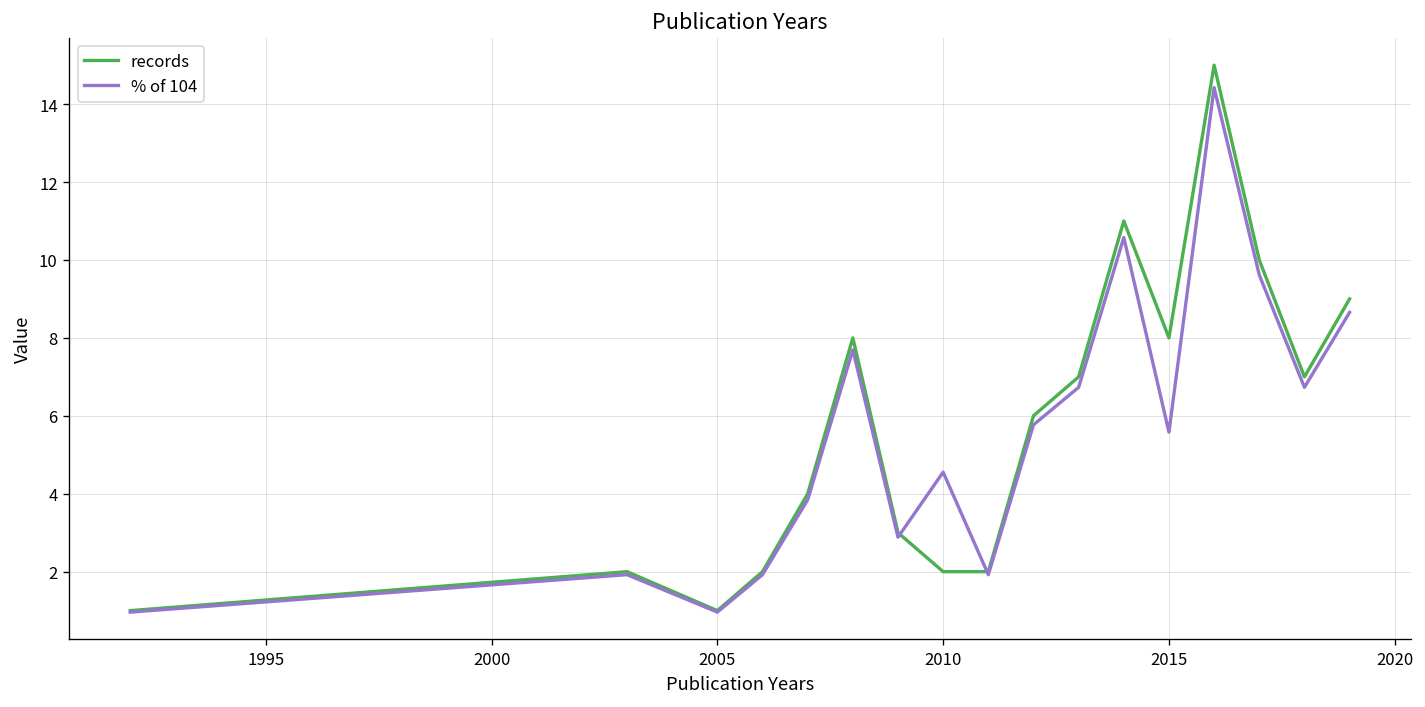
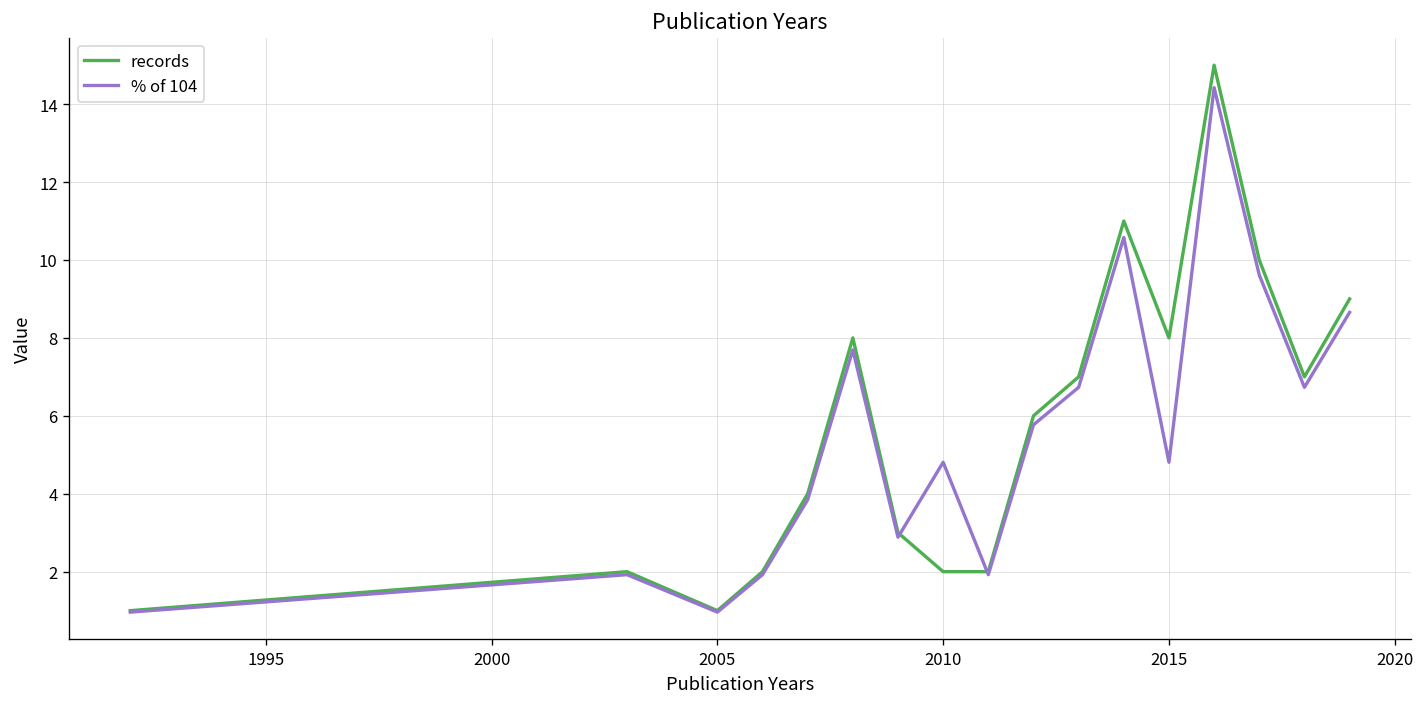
  {
    "records": {
      "2010": 2.0,
      "2015": 8.0
    },
    "% of 104": {
-     "2010": 4.6,
-     "2015": 5.6
+     "2010": 4.8,
+     "2015": 4.8
    }
  }
